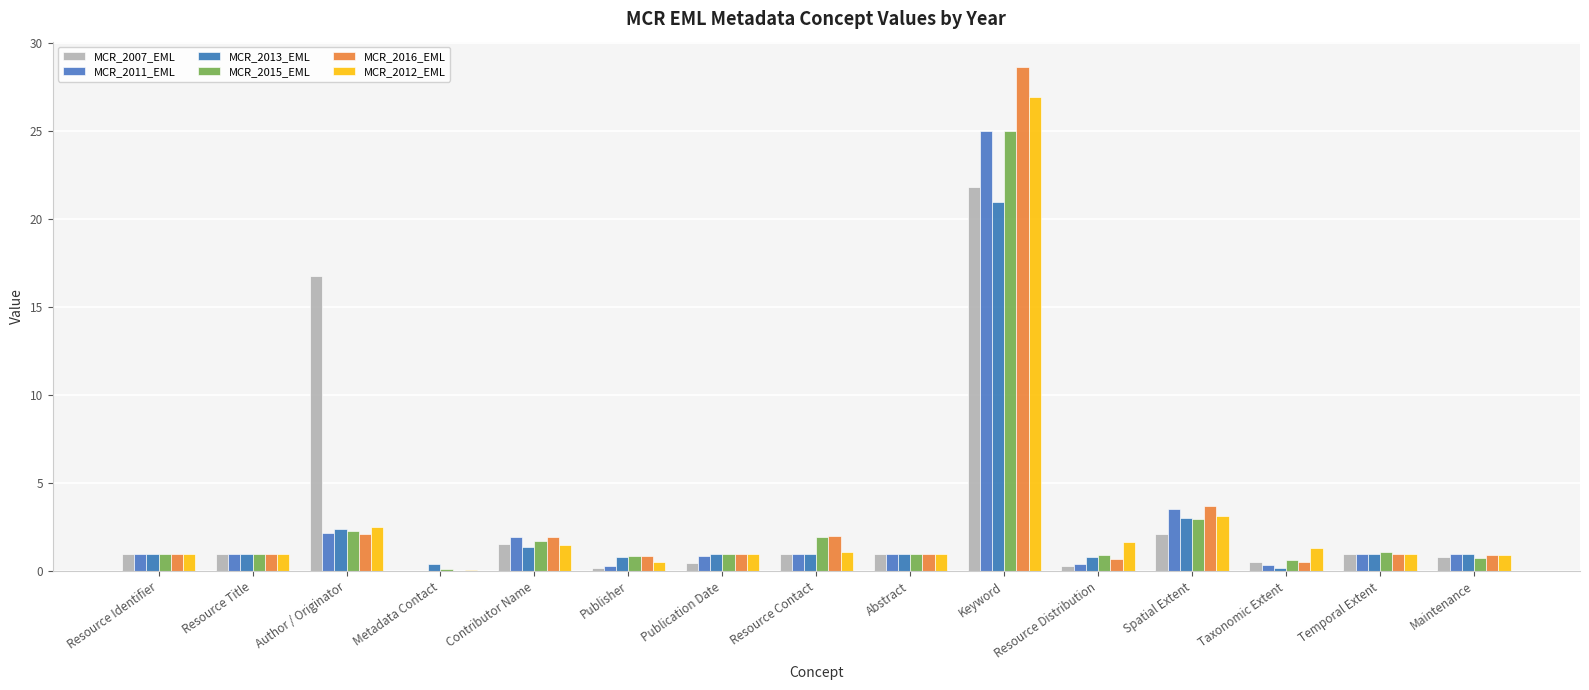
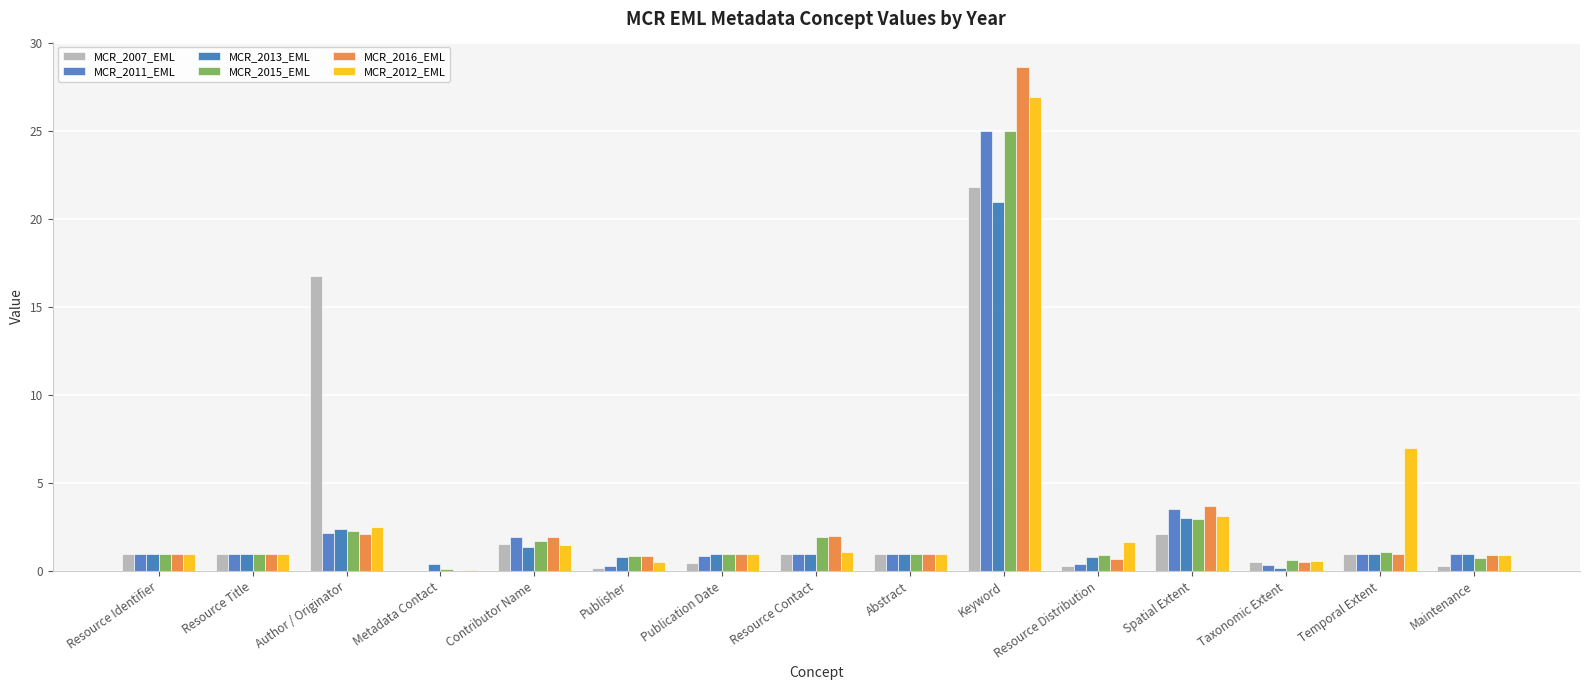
  {
    "MCR_2007_EML": {
      "Resource Identifier": 1.0,
      "Resource Title": 1.0,
      "Author / Originator": 16.8,
      "Metadata Contact": 0.0,
      "Contributor Name": 1.6,
      "Publisher": 0.2,
      "Publication Date": 0.5,
      "Resource Contact": 1.0,
      "Abstract": 1.0,
      "Keyword": 21.8,
      "Resource Distribution": 0.3,
      "Spatial Extent": 2.1,
      "Taxonomic Extent": 0.5,
      "Temporal Extent": 1.0,
-     "Maintenance": 0.8
+     "Maintenance": 0.3
    },
    "MCR_2015_EML": {
      "Resource Identifier": 1.0,
      "Resource Title": 1.0,
      "Author / Originator": 2.3,
      "Contributor Name": 1.7,
      "Publisher": 0.9,
      "Publication Date": 1.0,
      "Resource Contact": 1.9,
      "Abstract": 1.0,
      "Keyword": 25.0,
      "Resource Distribution": 0.9,
      "Spatial Extent": 3.0,
      "Taxonomic Extent": 0.6,
      "Temporal Extent": 1.1,
      "Maintenance": 0.8
    },
    "MCR_2016_EML": {
      "Resource Identifier": 1.0,
      "Resource Title": 1.0,
      "Author / Originator": 2.1,
      "Metadata Contact": 0.0,
      "Contributor Name": 2.0,
      "Publisher": 0.9,
      "Publication Date": 1.0,
      "Resource Contact": 2.0,
      "Abstract": 1.0,
      "Keyword": 28.7,
      "Resource Distribution": 0.7,
      "Spatial Extent": 3.7,
      "Taxonomic Extent": 0.5,
      "Temporal Extent": 1.0,
      "Maintenance": 0.9
    },
    "MCR_2012_EML": {
      "Resource Identifier": 1.0,
      "Resource Title": 1.0,
      "Author / Originator": 2.5,
      "Contributor Name": 1.5,
      "Publisher": 0.5,
      "Publication Date": 1.0,
      "Resource Contact": 1.1,
      "Abstract": 1.0,
      "Keyword": 27.0,
      "Resource Distribution": 1.7,
      "Spatial Extent": 3.2,
-     "Taxonomic Extent": 1.3,
-     "Temporal Extent": 1,
+     "Taxonomic Extent": 0.6,
+     "Temporal Extent": 7,
      "Maintenance": 1.0
    }
  }
